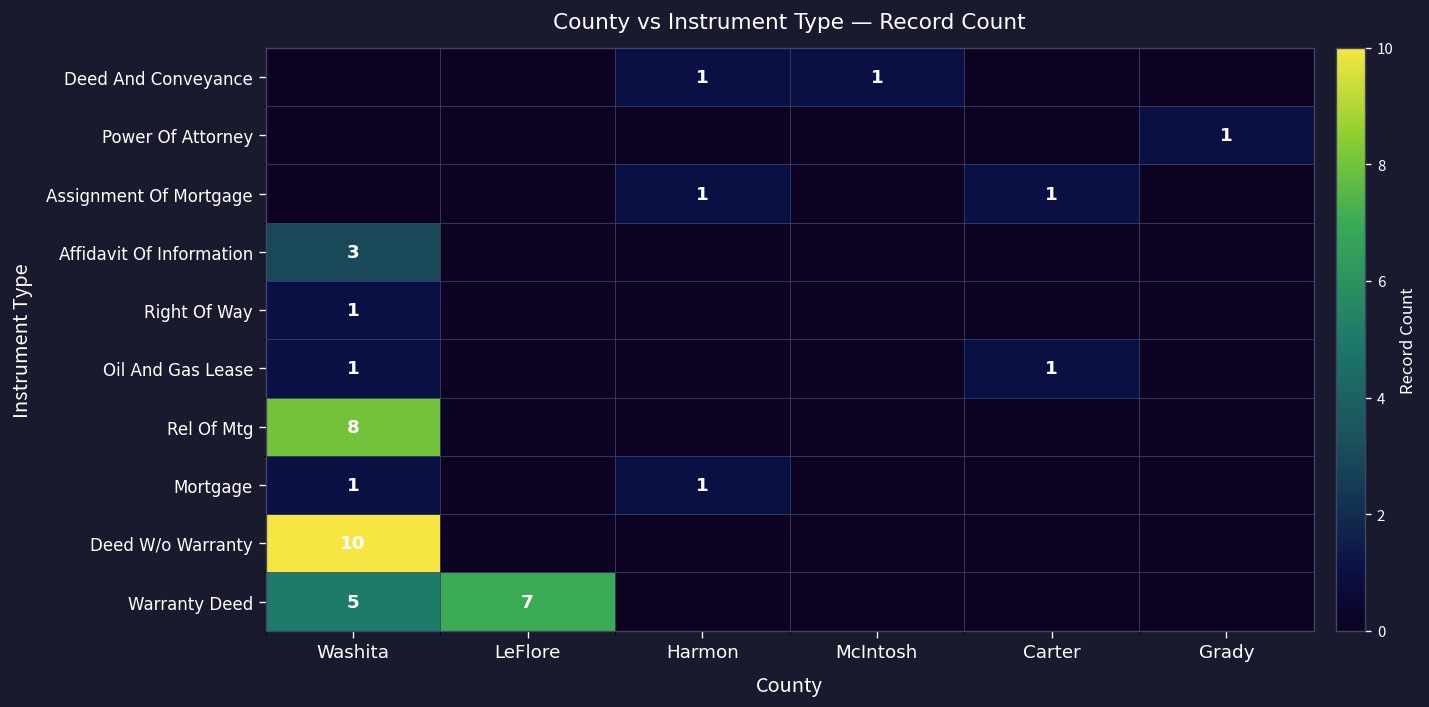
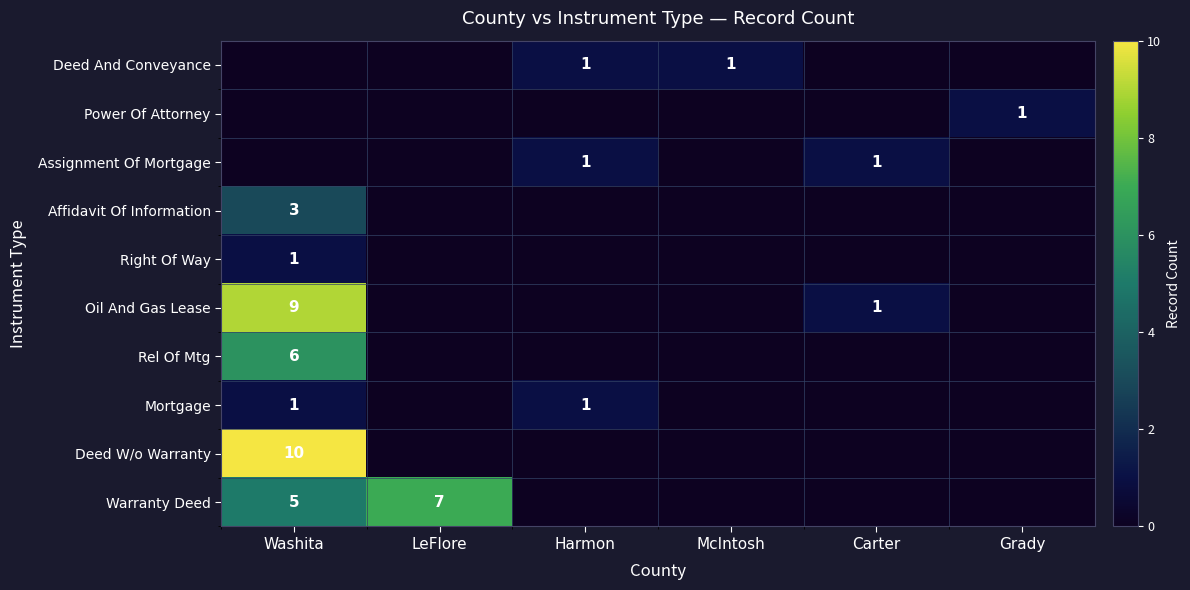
  {
    "Deed And Conveyance": {
      "Harmon": 1,
      "McIntosh": 1
    },
    "Power Of Attorney": {
      "Grady": 1
    },
    "Assignment Of Mortgage": {
      "Harmon": 1,
      "Carter": 1
    },
    "Affidavit Of Information": {
      "Washita": 3
    },
    "Right Of Way": {
      "Washita": 1
    },
    "Oil And Gas Lease": {
-     "Washita": 1,
+     "Washita": 9,
      "Carter": 1
    },
    "Rel Of Mtg": {
-     "Washita": 8
+     "Washita": 6
    },
    "Mortgage": {
      "Washita": 1,
      "Harmon": 1
    },
    "Deed W/o Warranty": {
      "Washita": 10
    },
    "Warranty Deed": {
      "Washita": 5,
      "LeFlore": 7
    }
  }
